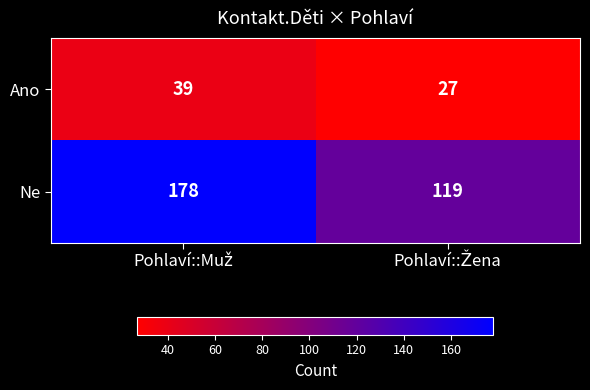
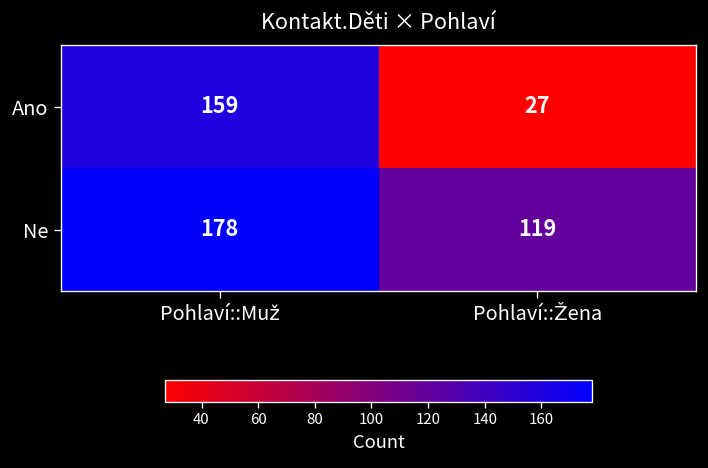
  {
    "Ano": {
-     "Pohlaví::Muž": 39,
+     "Pohlaví::Muž": 159,
      "Pohlaví::Žena": 27
    },
    "Ne": {
      "Pohlaví::Muž": 178,
      "Pohlaví::Žena": 119
    }
  }
